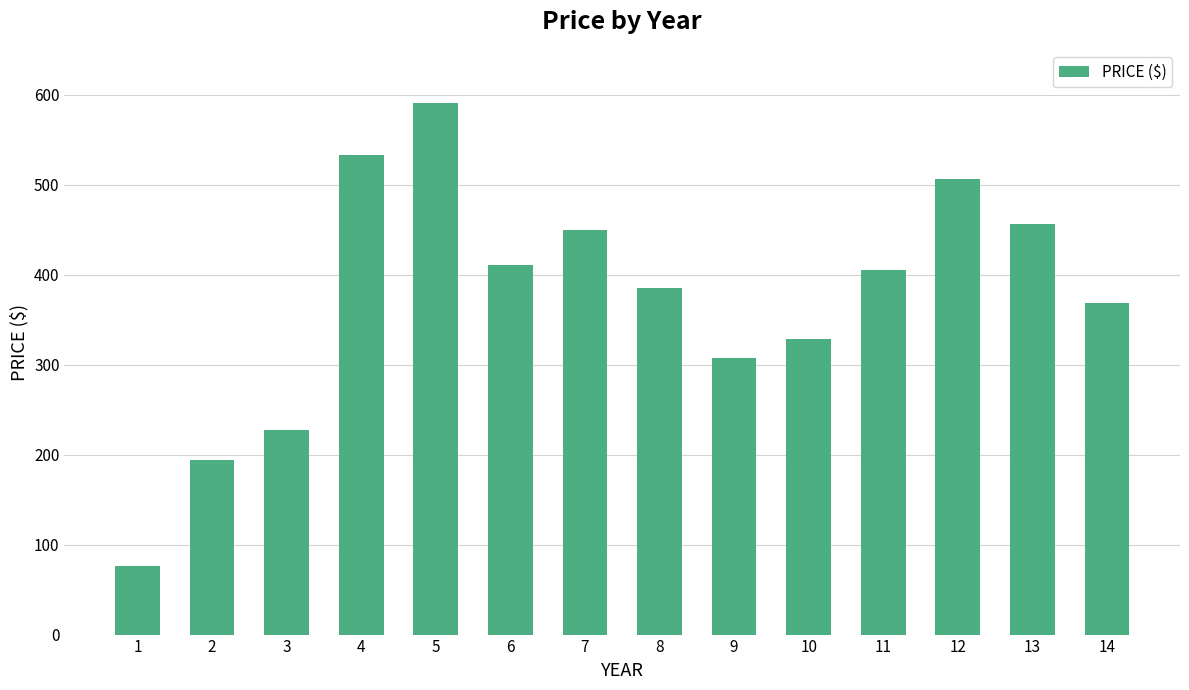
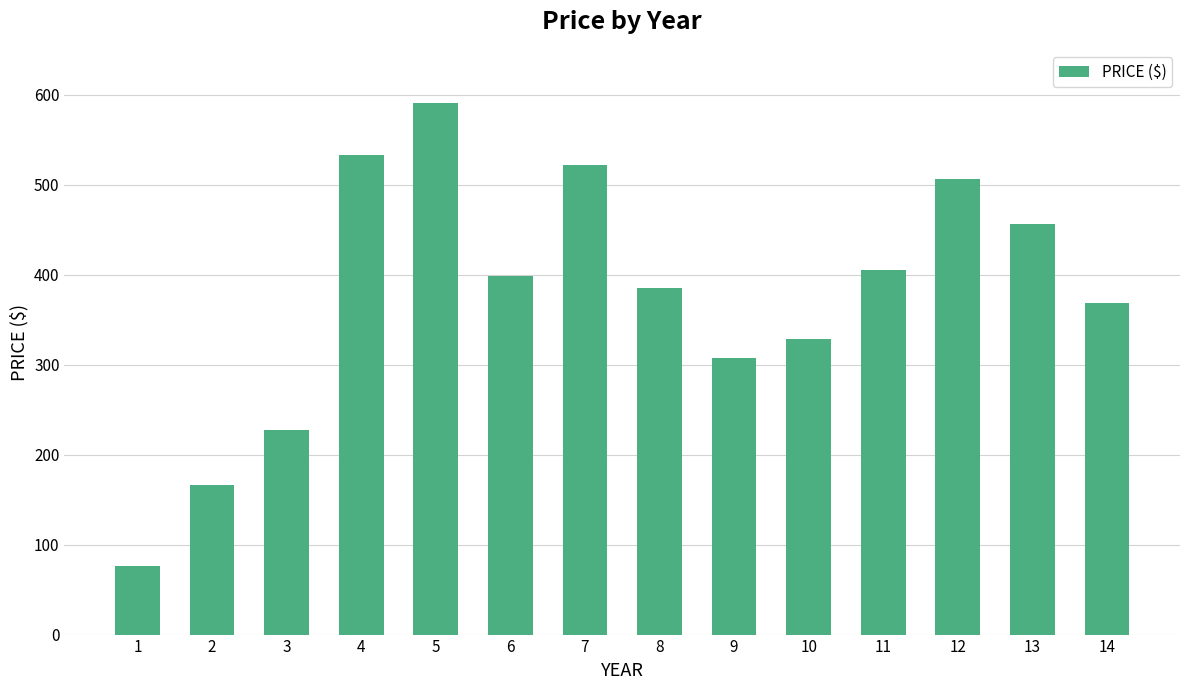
  {
    "1": 80,
-   "2": 190,
+   "2": 170,
    "3": 230,
    "4": 530,
    "5": 590,
-   "6": 410,
-   "7": 450,
+   "6": 400,
+   "7": 520,
    "8": 390,
    "9": 310,
    "10": 330,
    "11": 410,
    "12": 510,
    "13": 460,
    "14": 370
  }
